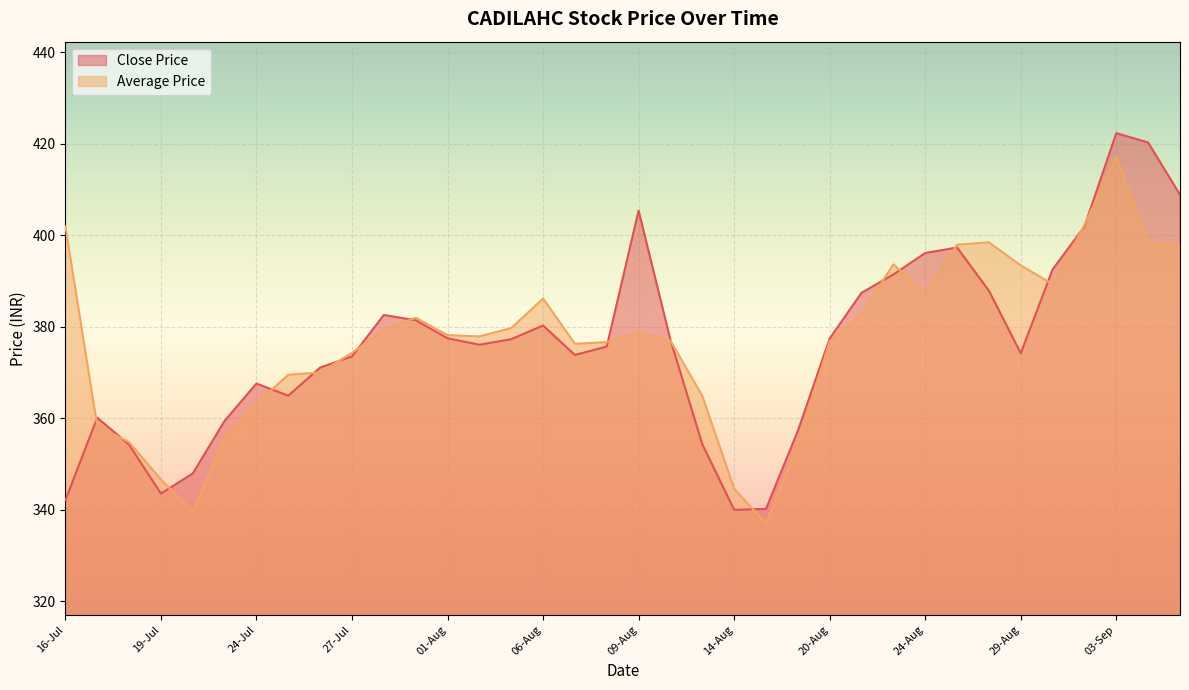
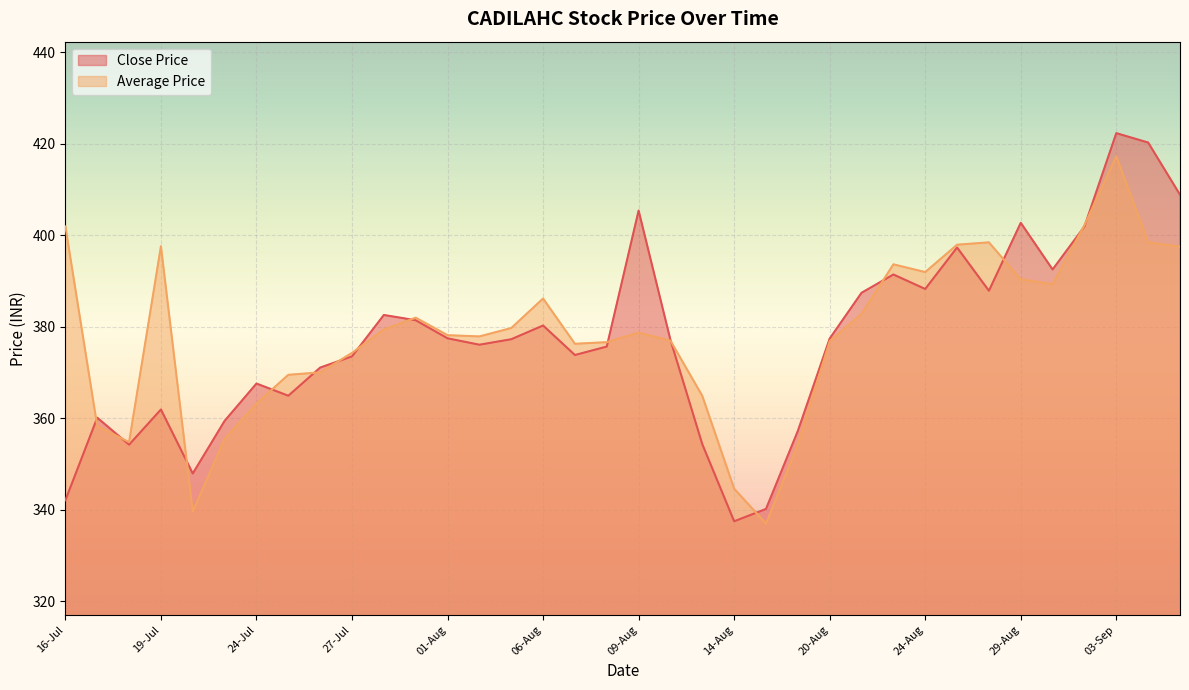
  {
    "Close Price": {
      "16-Jul": 342,
-     "19-Jul": 344,
+     "19-Jul": 362,
      "24-Jul": 368,
      "27-Jul": 374,
      "01-Aug": 378,
      "06-Aug": 380,
      "09-Aug": 405,
-     "14-Aug": 340,
+     "14-Aug": 338,
      "20-Aug": 377,
-     "24-Aug": 396,
-     "29-Aug": 374,
+     "24-Aug": 388,
+     "29-Aug": 403,
      "03-Sep": 422
    },
    "Average Price": {
      "16-Jul": 402,
-     "19-Jul": 347,
+     "19-Jul": 398,
      "24-Jul": 363,
      "27-Jul": 374,
      "01-Aug": 378,
      "06-Aug": 386,
      "09-Aug": 379,
      "14-Aug": 345,
      "20-Aug": 377,
-     "24-Aug": 387,
-     "29-Aug": 393,
+     "24-Aug": 392,
+     "29-Aug": 390,
      "03-Sep": 417
    }
  }
